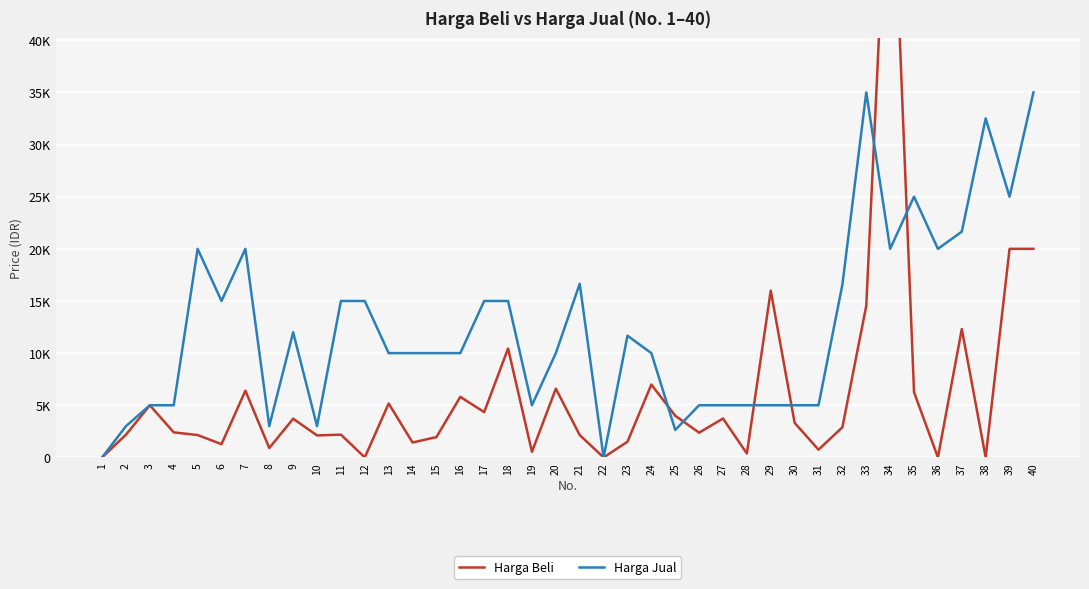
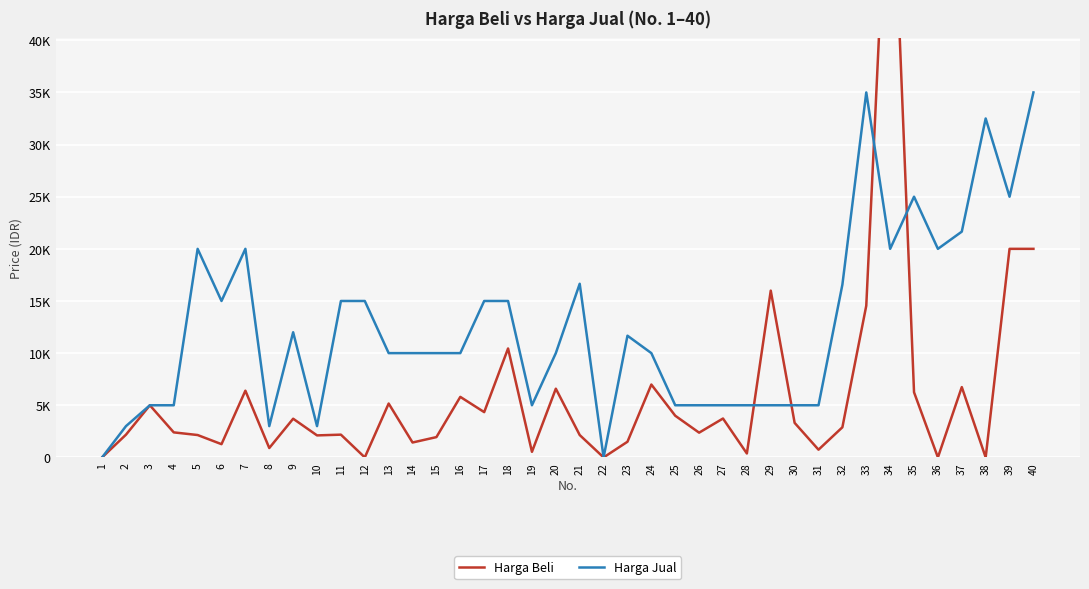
  {
    "Harga Beli": {
      "2": 2200,
      "4": 2400,
      "5": 2100,
      "6": 1300,
      "7": 6400,
      "8": 900,
      "9": 3700,
      "10": 2100,
      "11": 2200,
      "12": 0,
      "13": 5200,
      "14": 1400,
      "15": 1900,
      "16": 5800,
      "17": 4300,
      "18": 10400,
      "19": 500,
      "20": 6600,
      "21": 2100,
      "23": 1500,
      "24": 7000,
      "25": 4000,
      "26": 2400,
      "27": 3700,
      "28": 400,
      "29": 16000,
      "30": 3300,
      "31": 700,
      "32": 2900,
      "33": 14500,
      "35": 6200,
      "36": 0,
-     "37": 12300,
+     "37": 6700,
      "38": 0,
      "39": 20000,
      "40": 20000
    },
    "Harga Jual": {
      "2": 3000,
      "4": 5000,
      "5": 20000,
      "6": 15000,
      "7": 20000,
      "8": 3000,
      "9": 12000,
      "10": 3000,
      "11": 15000,
      "12": 15000,
      "13": 10000,
      "14": 10000,
      "15": 10000,
      "16": 10000,
      "17": 15000,
      "18": 15000,
      "19": 5000,
      "20": 10000,
      "21": 16700,
      "23": 11700,
      "24": 10000,
-     "25": 2600,
+     "25": 5000,
      "26": 5000,
      "27": 5000,
      "28": 5000,
      "29": 5000,
      "30": 5000,
      "31": 5000,
      "32": 16600,
      "33": 35000,
      "34": 20000,
      "35": 25000,
      "36": 20000,
      "37": 21700,
      "38": 32500,
      "39": 25000,
      "40": 35000
    }
  }
